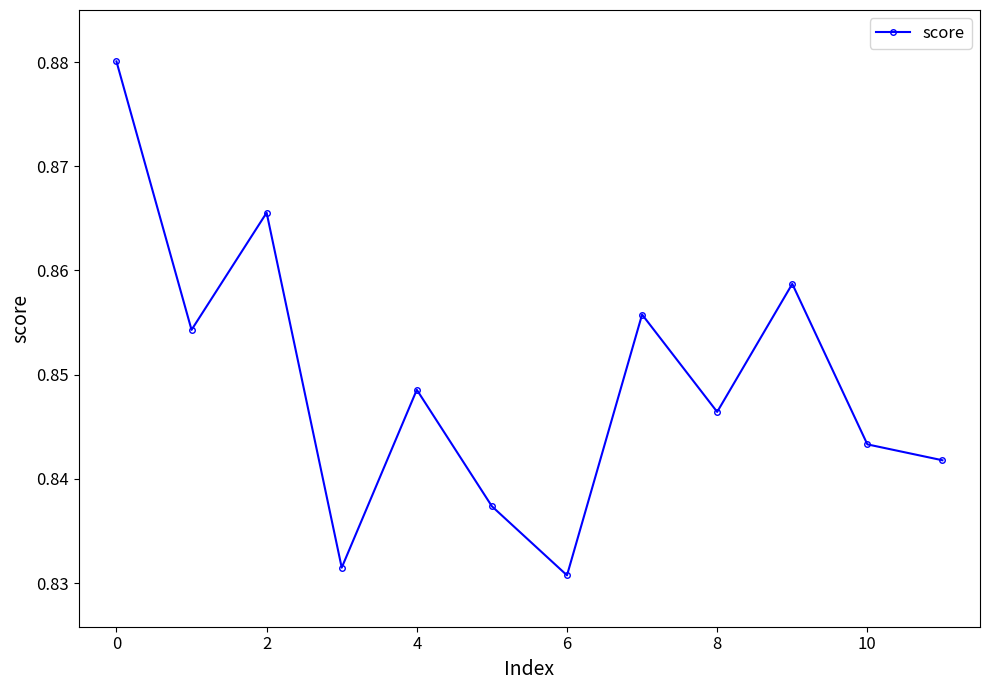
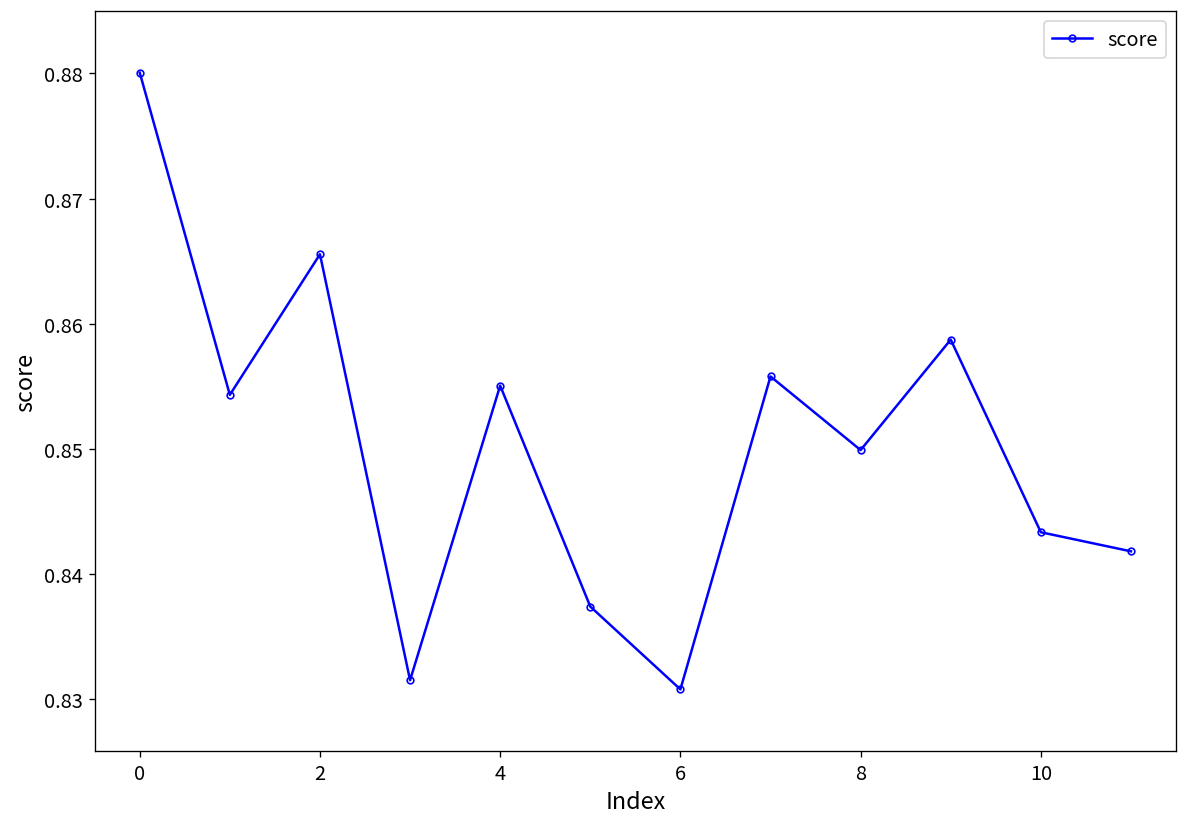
  {
    "0": 0.8801,
    "2": 0.8655,
-   "4": 0.8486,
+   "4": 0.8550,
    "6": 0.8308,
-   "8": 0.8464,
+   "8": 0.8499,
    "10": 0.8433
  }
